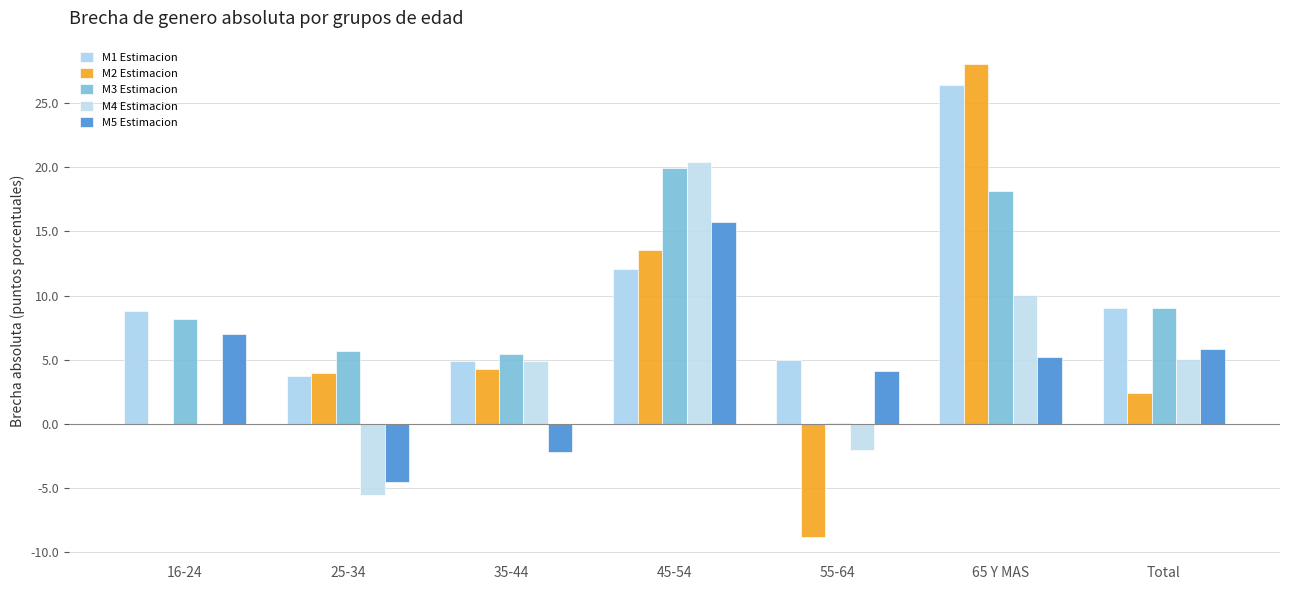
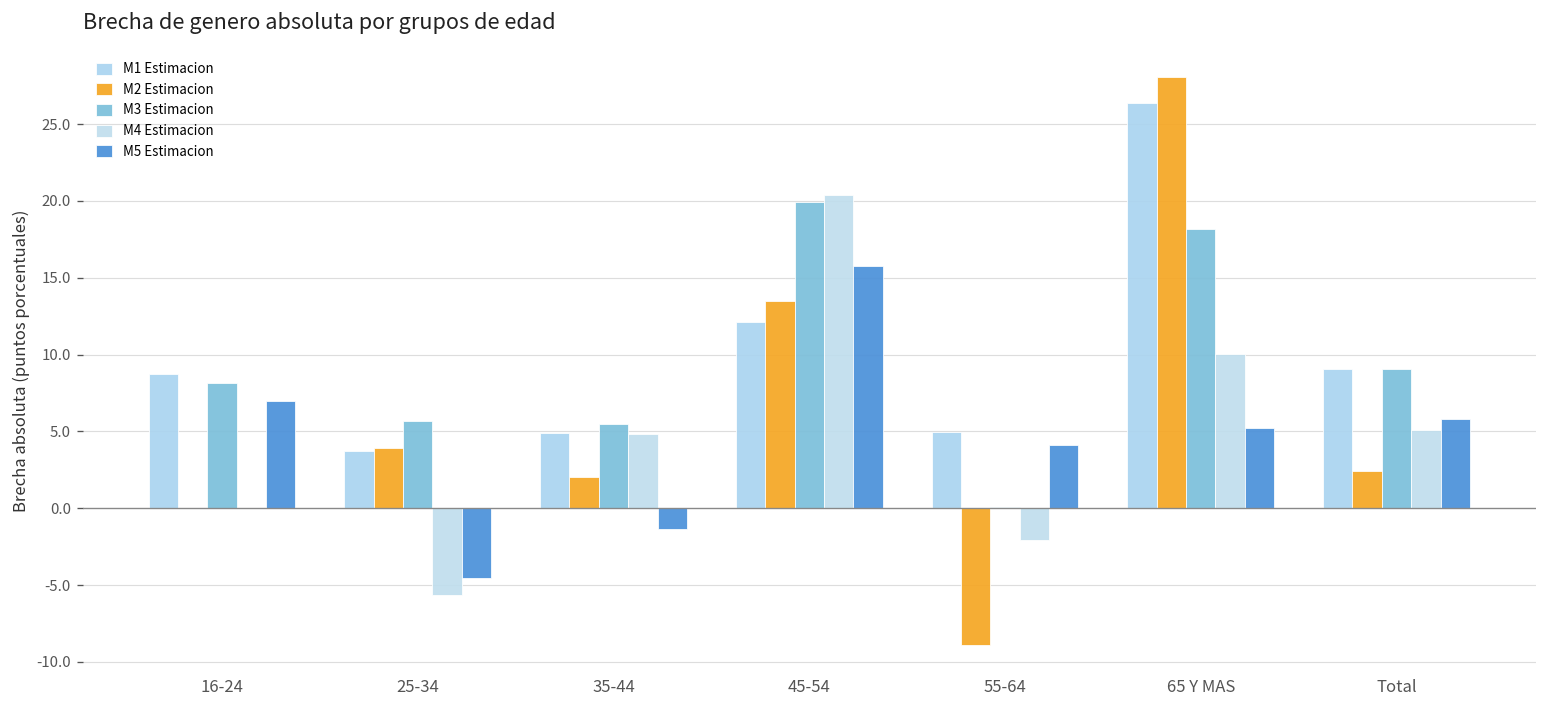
  {
    "M2 Estimacion": {
      "16-24": 0.0,
      "25-34": 4.0,
-     "35-44": 4.2,
+     "35-44": 2.0,
      "45-54": 13.5,
      "55-64": -8.9,
      "65 Y MAS": 28.1,
      "Total": 2.4
    },
    "M5 Estimacion": {
      "16-24": 7.0,
      "25-34": -4.6,
-     "35-44": -2.2,
+     "35-44": -1.3,
      "45-54": 15.7,
      "55-64": 4.1,
      "65 Y MAS": 5.2,
      "Total": 5.8
    }
  }
